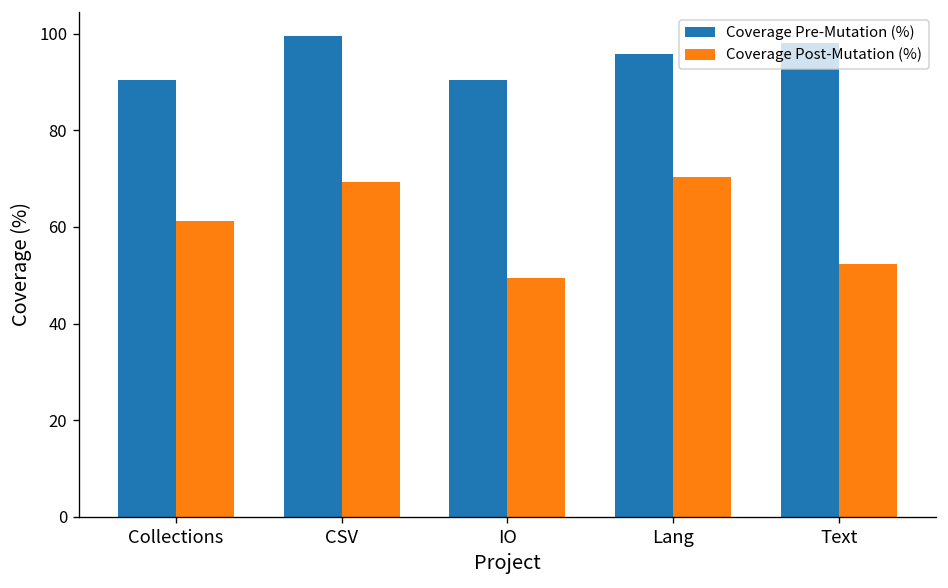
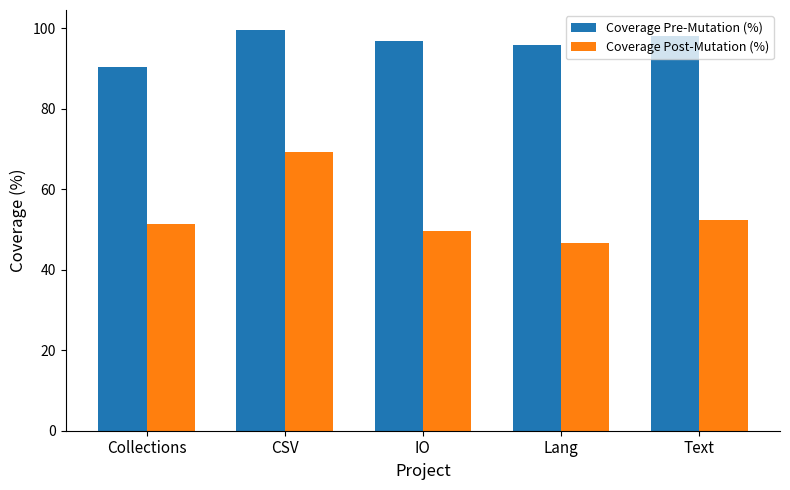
  {
    "Coverage Pre-Mutation (%)": {
      "Collections": 90,
      "CSV": 100,
-     "IO": 91,
+     "IO": 97,
      "Lang": 96
    },
    "Coverage Post-Mutation (%)": {
-     "Collections": 61,
+     "Collections": 51,
      "CSV": 69,
      "IO": 49,
-     "Lang": 70,
+     "Lang": 47,
      "Text": 52
    }
  }
